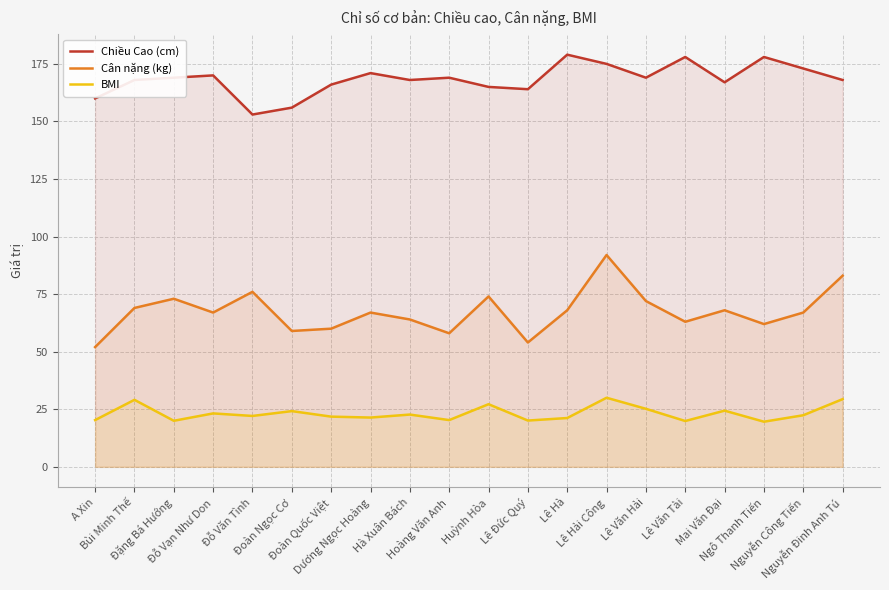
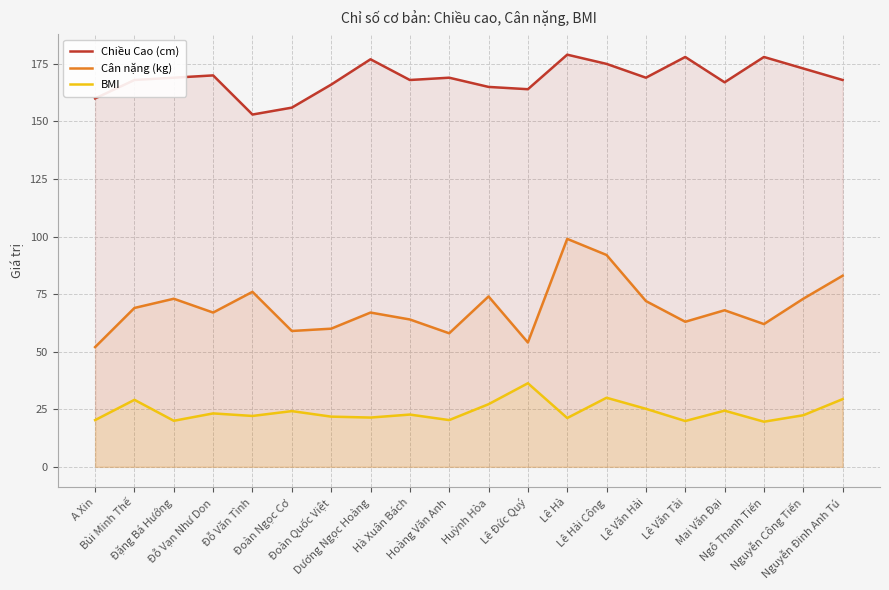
  {
    "Chiều Cao (cm)": {
      "A Xin": 160,
      "Đỗ Vạn Như Don": 170,
      "Đỗ Văn Tình": 153,
      "Đoàn Ngọc Cơ": 156,
      "Đoàn Quốc Việt": 166,
-     "Dương Ngọc Hoàng": 171,
+     "Dương Ngọc Hoàng": 177,
      "Hà Xuân Bách": 168,
      "Hoàng Văn Anh": 169,
      "Huỳnh Hòa": 165,
      "Lê Đức Quý": 164,
      "Lê Hà": 179,
      "Lê Hải Công": 175,
      "Lê Văn Hải": 169,
      "Lê Văn Tài": 178,
      "Mai Văn Đại": 167,
      "Ngô Thanh Tiến": 178,
      "Nguyễn Công Tiến": 173,
      "Nguyễn Đinh Anh Tú": 168
    },
    "Cân nặng (kg)": {
      "A Xin": 52,
      "Bùi Minh Thế": 69,
      "Đặng Bá Hướng": 73,
      "Đỗ Vạn Như Don": 67,
      "Đỗ Văn Tình": 76,
      "Đoàn Ngọc Cơ": 59,
      "Đoàn Quốc Việt": 60,
      "Dương Ngọc Hoàng": 67,
      "Hà Xuân Bách": 64,
      "Hoàng Văn Anh": 58,
      "Huỳnh Hòa": 74,
      "Lê Đức Quý": 54,
-     "Lê Hà": 68,
+     "Lê Hà": 99,
      "Lê Hải Công": 92,
      "Lê Văn Hải": 72,
      "Lê Văn Tài": 63,
      "Mai Văn Đại": 68,
      "Ngô Thanh Tiến": 62,
-     "Nguyễn Công Tiến": 67,
+     "Nguyễn Công Tiến": 73,
      "Nguyễn Đinh Anh Tú": 83
    },
    "BMI": {
      "A Xin": 20,
      "Bùi Minh Thế": 29,
      "Đặng Bá Hướng": 20,
      "Đỗ Vạn Như Don": 23,
      "Đỗ Văn Tình": 22,
      "Đoàn Ngọc Cơ": 24,
      "Đoàn Quốc Việt": 22,
      "Dương Ngọc Hoàng": 21,
      "Hà Xuân Bách": 23,
      "Hoàng Văn Anh": 20,
      "Huỳnh Hòa": 27,
-     "Lê Đức Quý": 20,
+     "Lê Đức Quý": 36,
      "Lê Hà": 21,
      "Lê Hải Công": 30,
      "Lê Văn Hải": 25,
      "Lê Văn Tài": 20,
      "Mai Văn Đại": 24,
      "Ngô Thanh Tiến": 20,
      "Nguyễn Công Tiến": 22,
      "Nguyễn Đinh Anh Tú": 29
    }
  }
